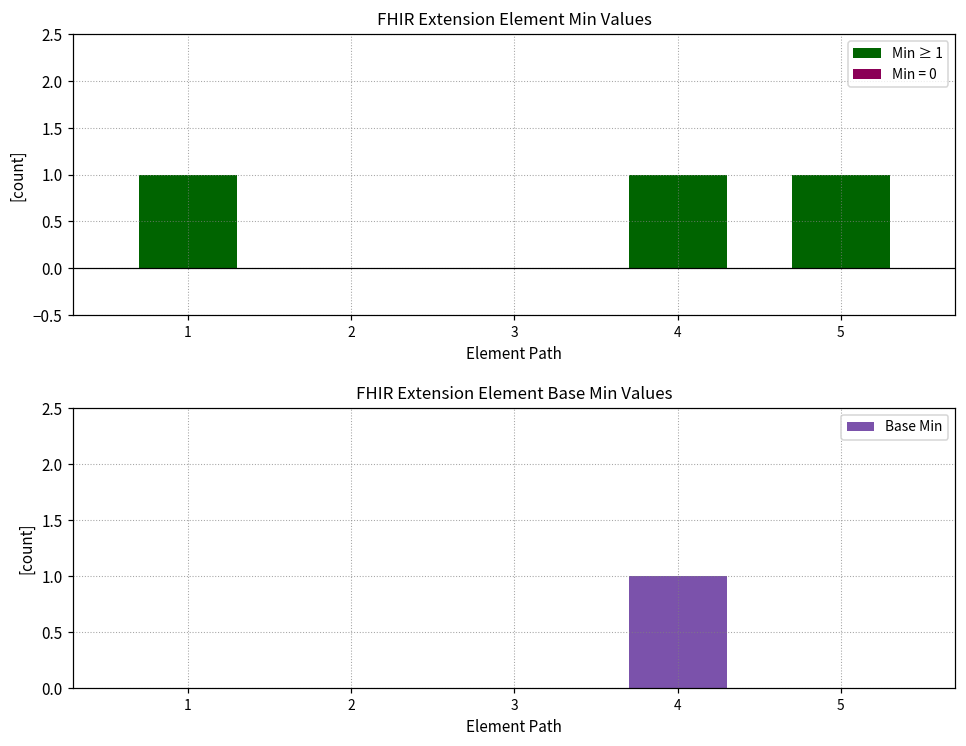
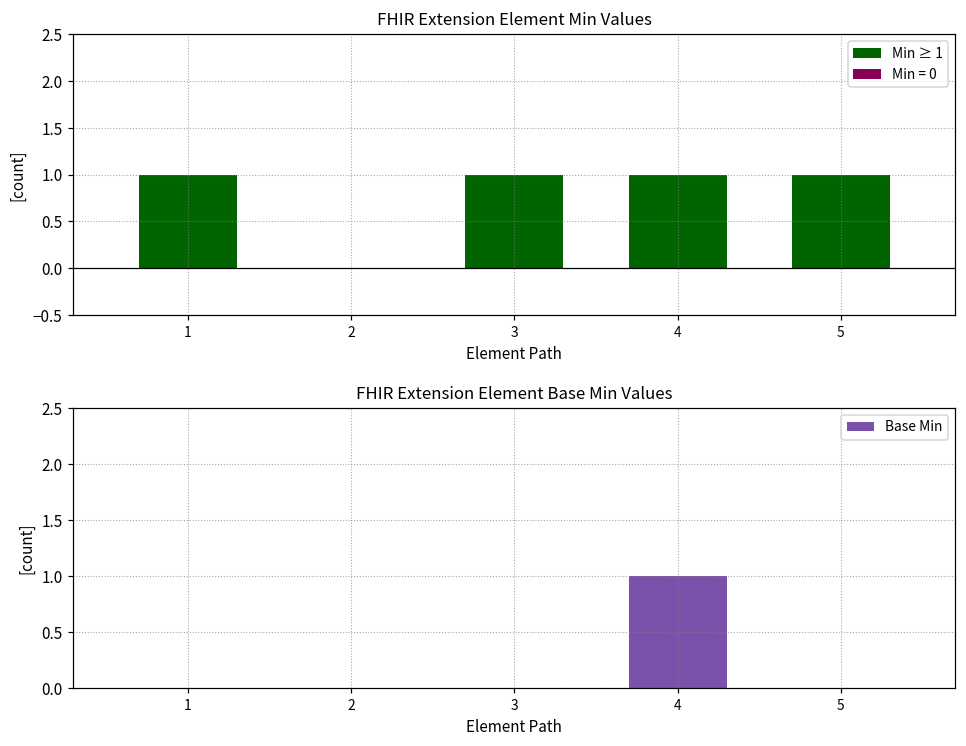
  {
    "FHIR Extension Element Min Values": {
      "1": 1,
      "2": 0,
-     "3": 0,
+     "3": 1,
      "4": 1,
      "5": 1
    },
    "FHIR Extension Element Base Min Values": {
      "1": 0.00,
      "2": 0.00,
      "3": 0.00,
      "4": 1.00,
      "5": 0.00
    }
  }
